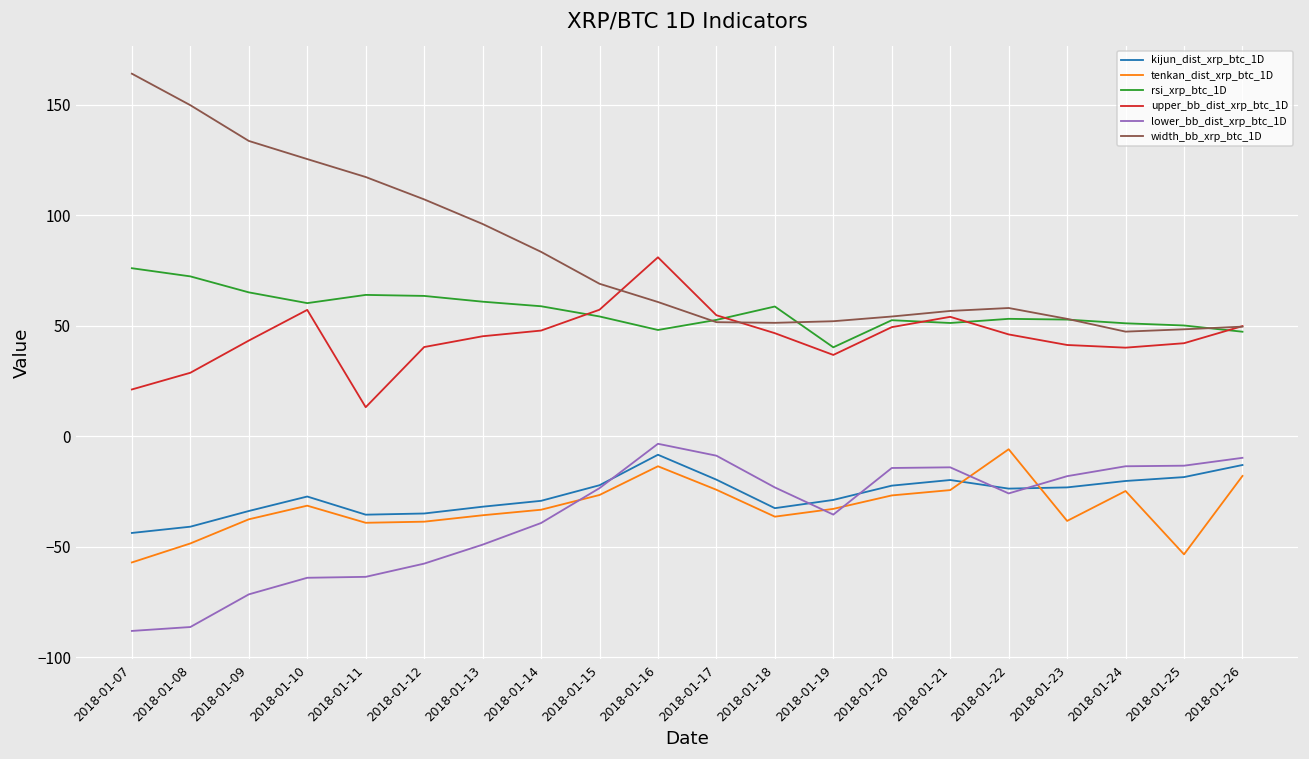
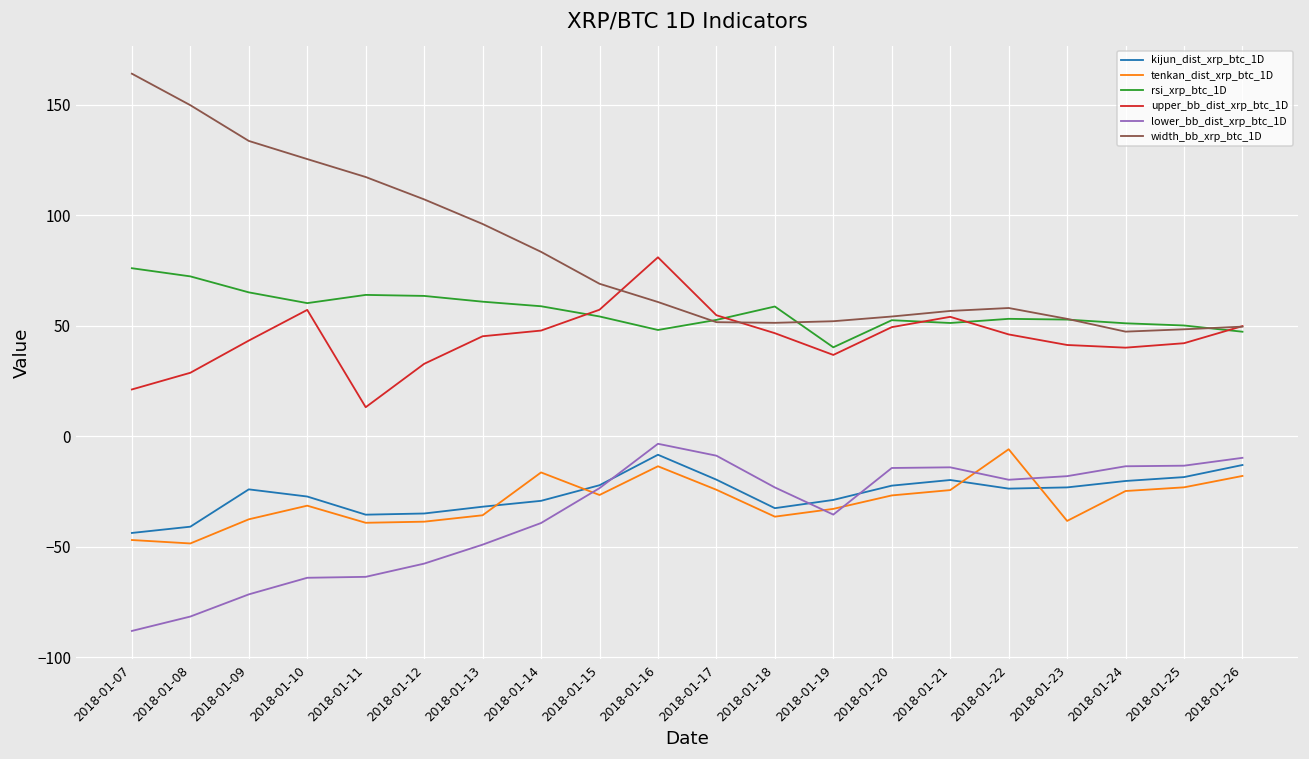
  {
    "kijun_dist_xrp_btc_1D": {
      "2018-01-07": -44,
      "2018-01-08": -41,
-     "2018-01-09": -34,
+     "2018-01-09": -24,
      "2018-01-10": -27,
      "2018-01-11": -35,
      "2018-01-12": -35,
      "2018-01-13": -32,
      "2018-01-14": -29,
      "2018-01-15": -22,
      "2018-01-16": -8,
      "2018-01-17": -20,
      "2018-01-18": -33,
      "2018-01-19": -29,
      "2018-01-20": -22,
      "2018-01-21": -20,
      "2018-01-22": -24,
      "2018-01-23": -23,
      "2018-01-24": -20,
      "2018-01-25": -18,
      "2018-01-26": -13
    },
    "tenkan_dist_xrp_btc_1D": {
-     "2018-01-07": -57,
+     "2018-01-07": -47,
      "2018-01-08": -48,
      "2018-01-09": -38,
      "2018-01-10": -31,
      "2018-01-11": -39,
      "2018-01-12": -39,
      "2018-01-13": -36,
-     "2018-01-14": -33,
+     "2018-01-14": -16,
      "2018-01-15": -27,
      "2018-01-16": -14,
      "2018-01-17": -24,
      "2018-01-18": -36,
      "2018-01-19": -33,
      "2018-01-20": -27,
      "2018-01-21": -24,
      "2018-01-22": -6,
      "2018-01-23": -38,
      "2018-01-24": -25,
-     "2018-01-25": -53,
+     "2018-01-25": -23,
      "2018-01-26": -18
    },
    "rsi_xrp_btc_1D": {
      "2018-01-07": 76,
      "2018-01-08": 72,
      "2018-01-09": 65,
      "2018-01-10": 60,
      "2018-01-11": 64,
      "2018-01-12": 64,
      "2018-01-13": 61,
      "2018-01-14": 59,
      "2018-01-15": 54,
      "2018-01-16": 48,
      "2018-01-18": 59,
      "2018-01-19": 40,
      "2018-01-20": 53,
      "2018-01-21": 51,
      "2018-01-22": 53,
      "2018-01-24": 51,
      "2018-01-25": 50,
      "2018-01-26": 47
    },
    "upper_bb_dist_xrp_btc_1D": {
      "2018-01-07": 21,
      "2018-01-08": 29,
      "2018-01-09": 43,
      "2018-01-10": 57,
      "2018-01-11": 13,
-     "2018-01-12": 40,
+     "2018-01-12": 33,
      "2018-01-13": 45,
      "2018-01-14": 48,
      "2018-01-15": 57,
      "2018-01-16": 81,
      "2018-01-17": 55,
      "2018-01-18": 47,
      "2018-01-19": 37,
      "2018-01-20": 49,
      "2018-01-21": 54,
      "2018-01-22": 46,
      "2018-01-23": 41,
      "2018-01-24": 40,
      "2018-01-25": 42
    },
    "lower_bb_dist_xrp_btc_1D": {
      "2018-01-07": -88,
-     "2018-01-08": -86,
+     "2018-01-08": -82,
      "2018-01-09": -72,
      "2018-01-10": -64,
      "2018-01-11": -64,
      "2018-01-12": -58,
      "2018-01-13": -49,
      "2018-01-14": -39,
      "2018-01-15": -23,
      "2018-01-16": -3,
      "2018-01-17": -9,
      "2018-01-18": -23,
      "2018-01-19": -35,
      "2018-01-20": -14,
      "2018-01-21": -14,
-     "2018-01-22": -26,
+     "2018-01-22": -20,
      "2018-01-23": -18,
      "2018-01-24": -14,
      "2018-01-25": -13,
      "2018-01-26": -10
    },
    "width_bb_xrp_btc_1D": {
      "2018-01-07": 164,
      "2018-01-08": 150,
      "2018-01-09": 134,
      "2018-01-10": 125,
      "2018-01-11": 117,
      "2018-01-12": 107,
      "2018-01-13": 96,
      "2018-01-14": 83,
      "2018-01-15": 69,
      "2018-01-16": 61,
      "2018-01-18": 51,
      "2018-01-19": 52,
      "2018-01-20": 54,
      "2018-01-21": 57,
      "2018-01-22": 58,
      "2018-01-24": 47,
      "2018-01-25": 48
    }
  }
